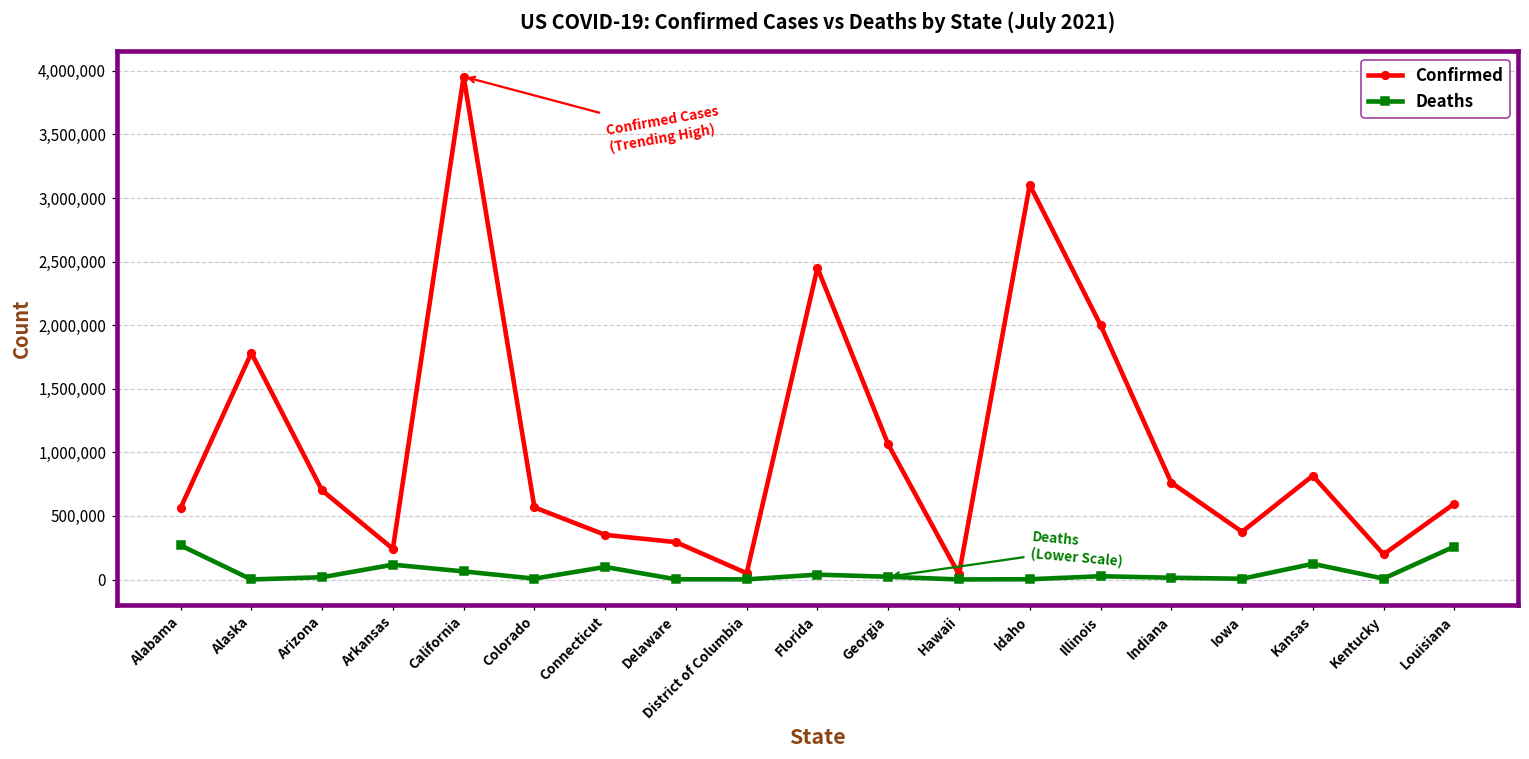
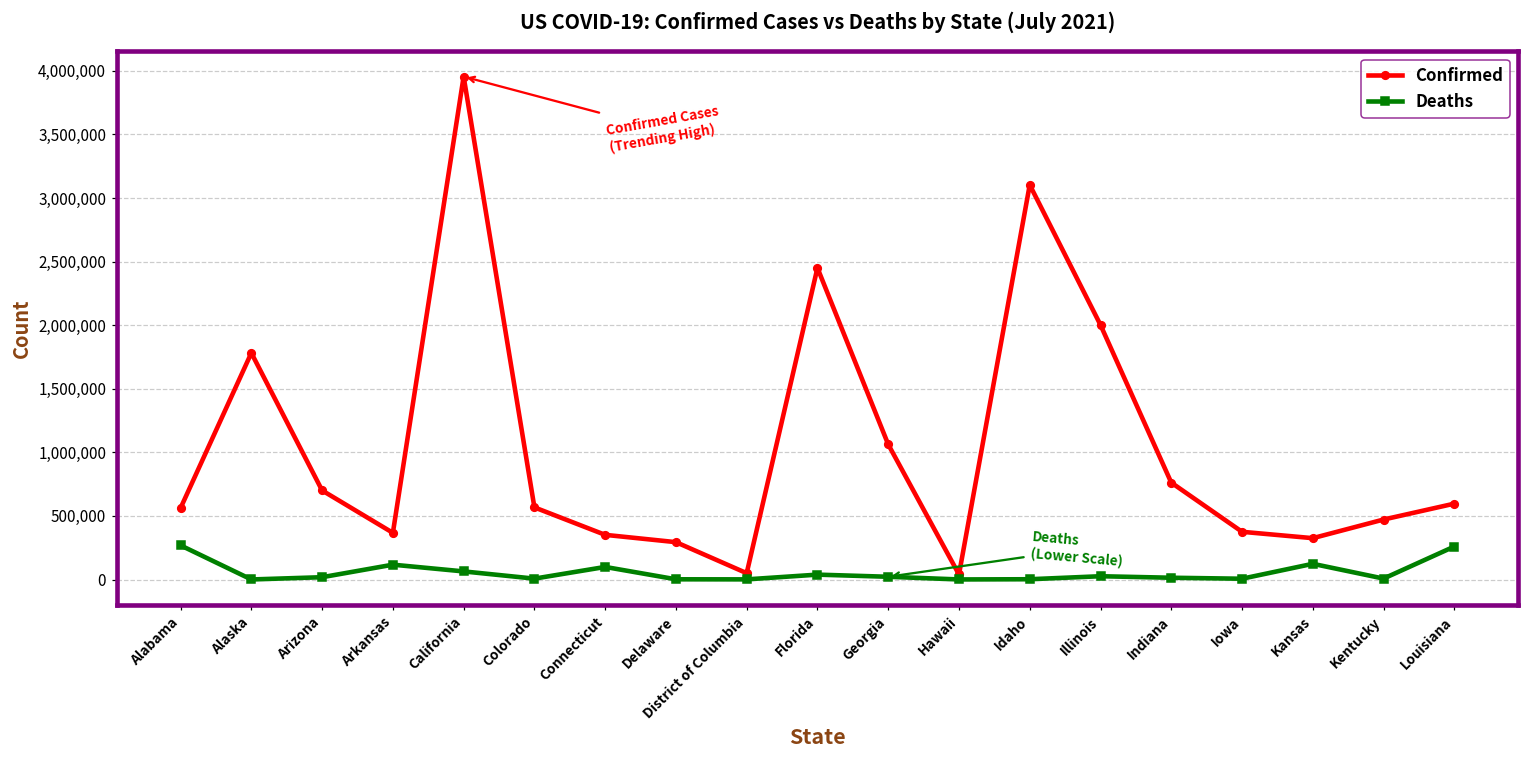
  {
    "Confirmed": {
      "Alabama": "560,000",
      "Alaska": "1,780,000",
      "Arizona": "700,000",
-     "Arkansas": "240,000",
+     "Arkansas": "370,000",
      "California": "3,960,000",
      "Colorado": "570,000",
      "Connecticut": "350,000",
      "Delaware": "290,000",
      "District of Columbia": "50,000",
      "Florida": "2,450,000",
      "Georgia": "1,060,000",
      "Hawaii": "40,000",
      "Idaho": "3,100,000",
      "Illinois": "2,000,000",
      "Indiana": "760,000",
      "Iowa": "380,000",
-     "Kansas": "820,000",
-     "Kentucky": "200,000",
+     "Kansas": "330,000",
+     "Kentucky": "470,000",
      "Louisiana": "600,000"
    },
    "Deaths": {
      "Alabama": "270,000",
      "Alaska": "0",
      "Arizona": "20,000",
      "Arkansas": "120,000",
      "California": "60,000",
      "Colorado": "10,000",
      "Connecticut": "100,000",
      "Delaware": "0",
      "District of Columbia": "0",
      "Florida": "40,000",
      "Georgia": "20,000",
      "Hawaii": "0",
      "Idaho": "0",
      "Illinois": "30,000",
      "Indiana": "10,000",
      "Iowa": "10,000",
      "Kansas": "120,000",
      "Kentucky": "10,000",
      "Louisiana": "260,000"
    }
  }
